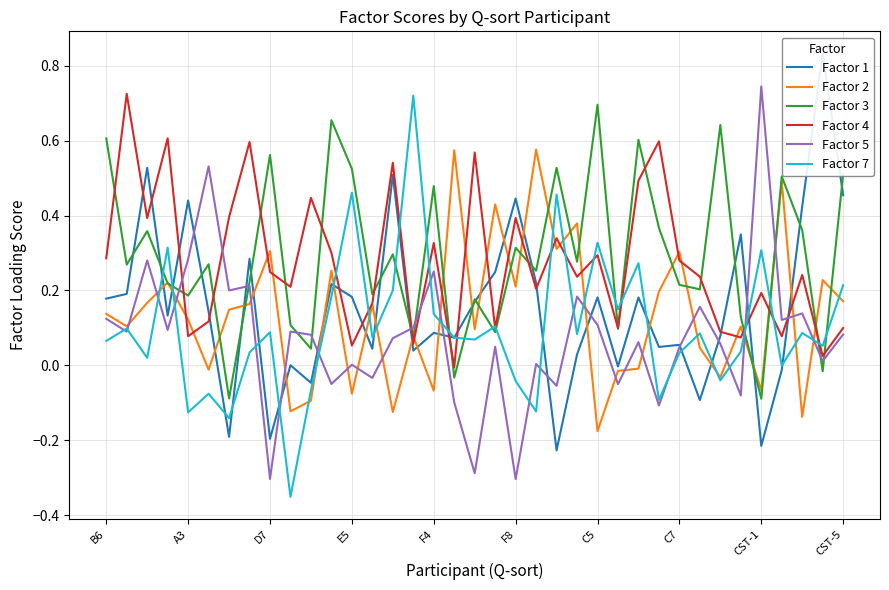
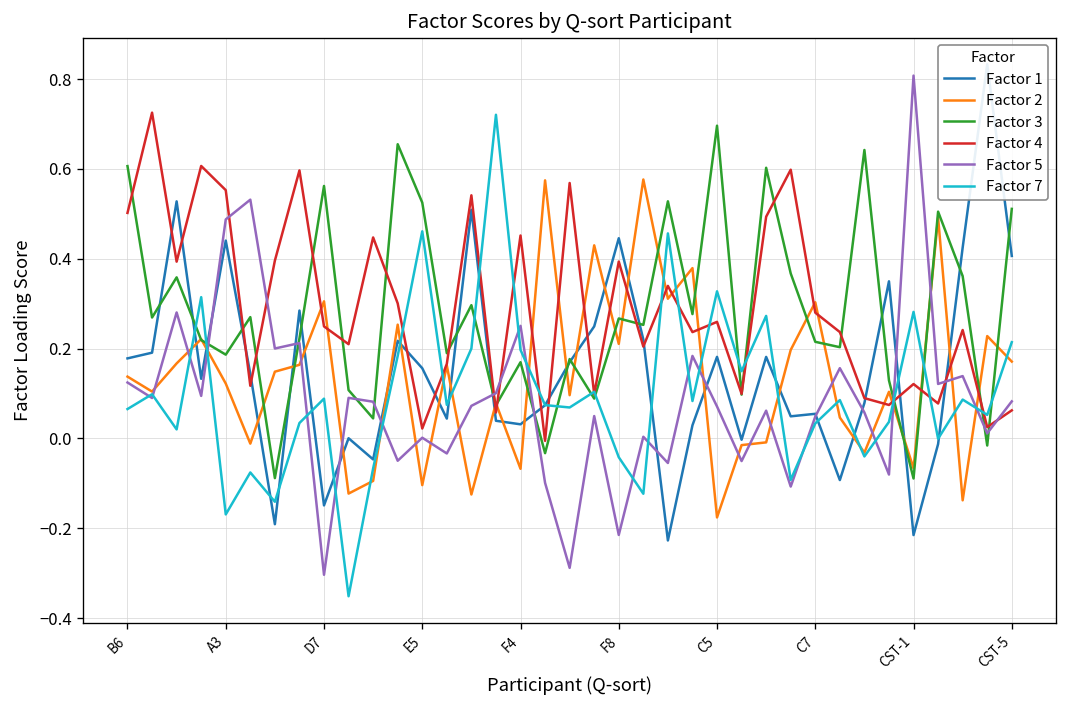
  {
    "Factor 1": {
      "B6": 0.18,
      "A3": 0.44,
-     "D7": -0.20,
-     "E5": 0.18,
-     "F4": 0.09,
+     "D7": -0.15,
+     "E5": 0.16,
+     "F4": 0.03,
      "F8": 0.45,
      "C5": 0.18,
      "CST-1": -0.22,
-     "CST-5": 0.45
+     "CST-5": 0.41
    },
    "Factor 2": {
      "B6": 0.14,
      "A3": 0.12,
      "D7": 0.31,
-     "E5": -0.08,
+     "E5": -0.10,
      "F4": -0.07,
      "F8": 0.21,
      "C5": -0.18,
      "C7": 0.30,
      "CST-1": -0.07,
      "CST-5": 0.17
    },
    "Factor 3": {
      "B6": 0.61,
      "A3": 0.19,
      "D7": 0.56,
      "E5": 0.53,
-     "F4": 0.48,
-     "F8": 0.31,
+     "F4": 0.17,
+     "F8": 0.27,
      "C5": 0.70,
      "C7": 0.22,
      "CST-1": -0.09
    },
    "Factor 4": {
-     "B6": 0.29,
-     "A3": 0.08,
+     "B6": 0.50,
+     "A3": 0.55,
      "D7": 0.25,
-     "E5": 0.05,
-     "F4": 0.33,
+     "E5": 0.02,
+     "F4": 0.45,
      "F8": 0.39,
-     "C5": 0.29,
+     "C5": 0.26,
      "C7": 0.28,
-     "CST-1": 0.19,
-     "CST-5": 0.10
+     "CST-1": 0.12,
+     "CST-5": 0.06
    },
    "Factor 5": {
      "B6": 0.12,
-     "A3": 0.28,
+     "A3": 0.49,
      "D7": -0.30,
      "E5": 0.00,
      "F4": 0.25,
-     "F8": -0.30,
-     "C5": 0.11,
-     "CST-1": 0.75,
+     "F8": -0.22,
+     "C5": 0.07,
+     "CST-1": 0.81,
      "CST-5": 0.08
    },
    "Factor 7": {
      "B6": 0.07,
-     "A3": -0.13,
+     "A3": -0.17,
      "D7": 0.09,
      "E5": 0.46,
-     "F4": 0.14,
+     "F4": 0.20,
      "F8": -0.04,
      "C5": 0.33,
      "C7": 0.03,
-     "CST-1": 0.31,
+     "CST-1": 0.28,
      "CST-5": 0.21
    }
  }
